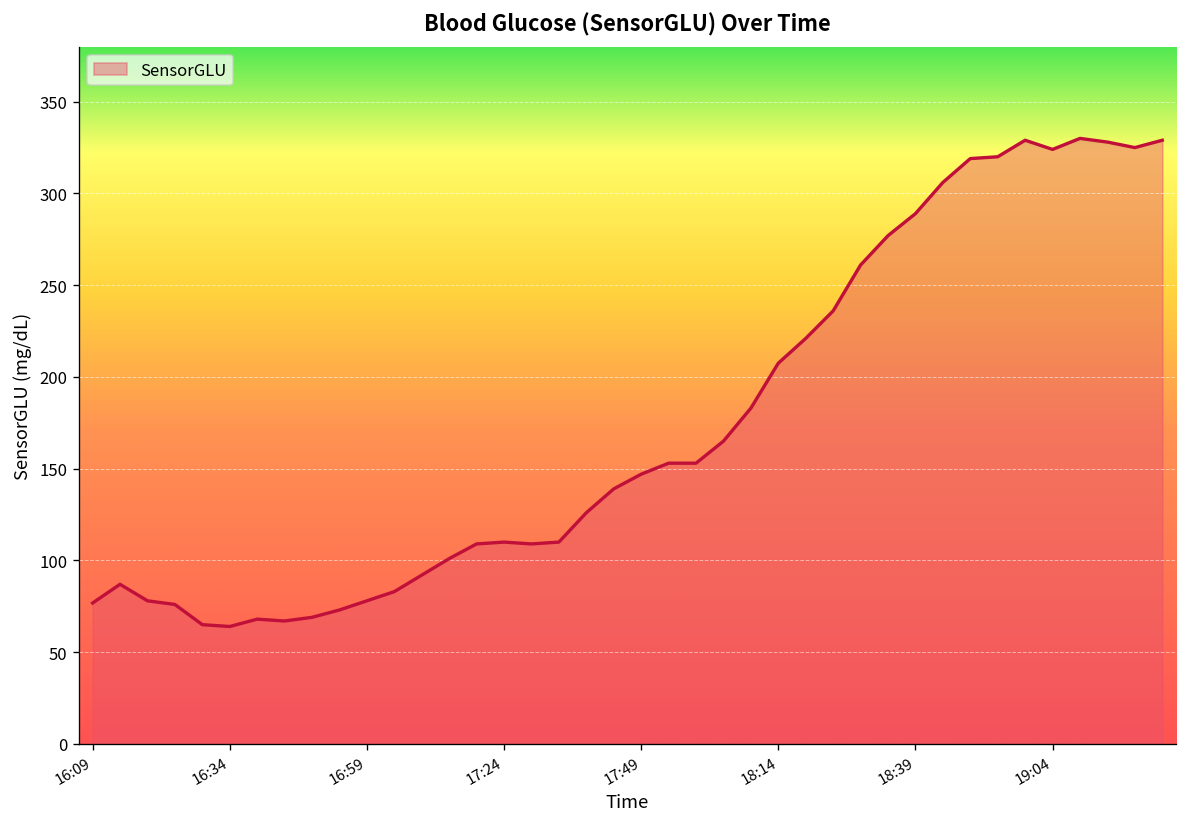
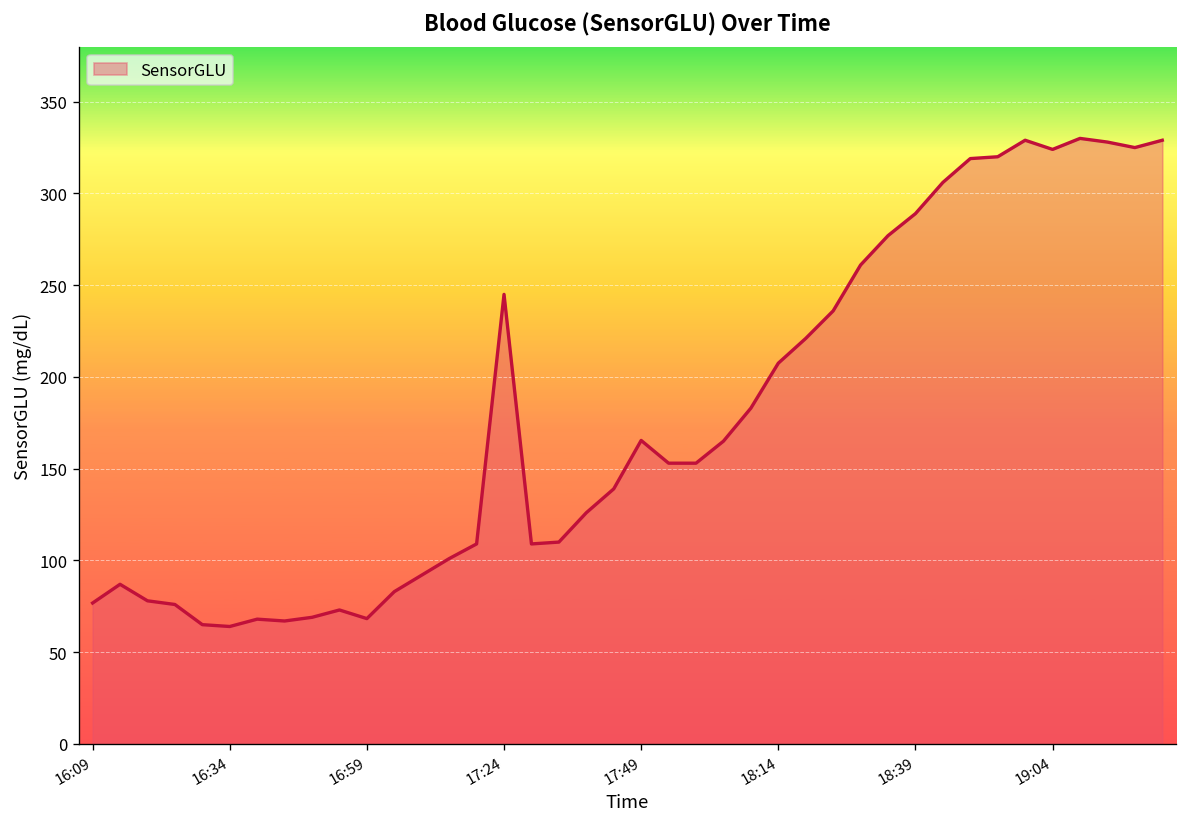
  {
    "16:09": 77,
    "16:34": 64,
-   "16:59": 78,
-   "17:24": 110,
-   "17:49": 147,
+   "16:59": 68,
+   "17:24": 245,
+   "17:49": 165,
    "18:14": 208,
    "18:39": 289,
    "19:04": 324
  }
